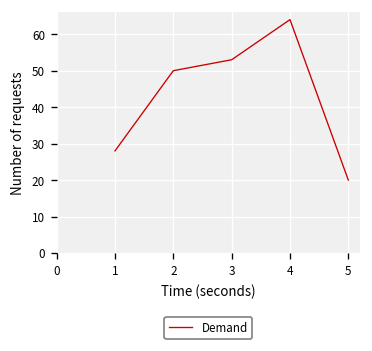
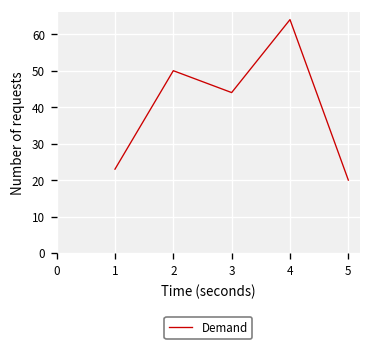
  {
-   "1": 28,
+   "1": 23,
    "2": 50,
-   "3": 53,
+   "3": 44,
    "4": 64,
    "5": 20
  }
